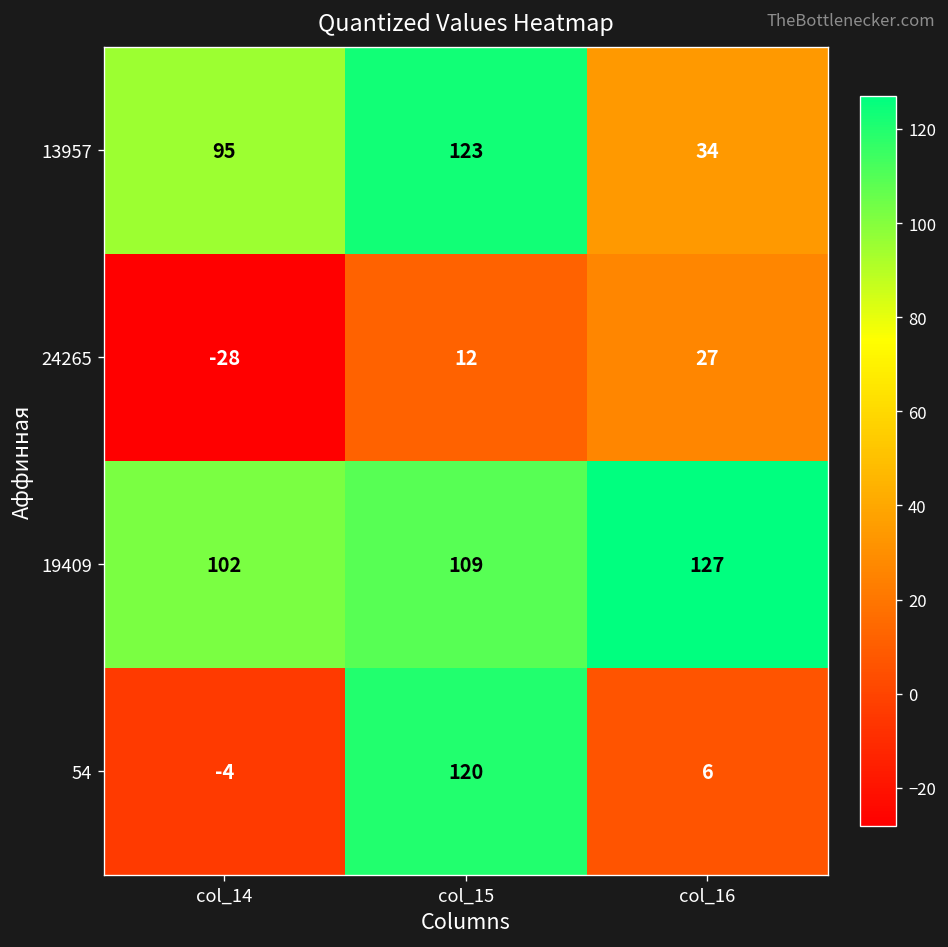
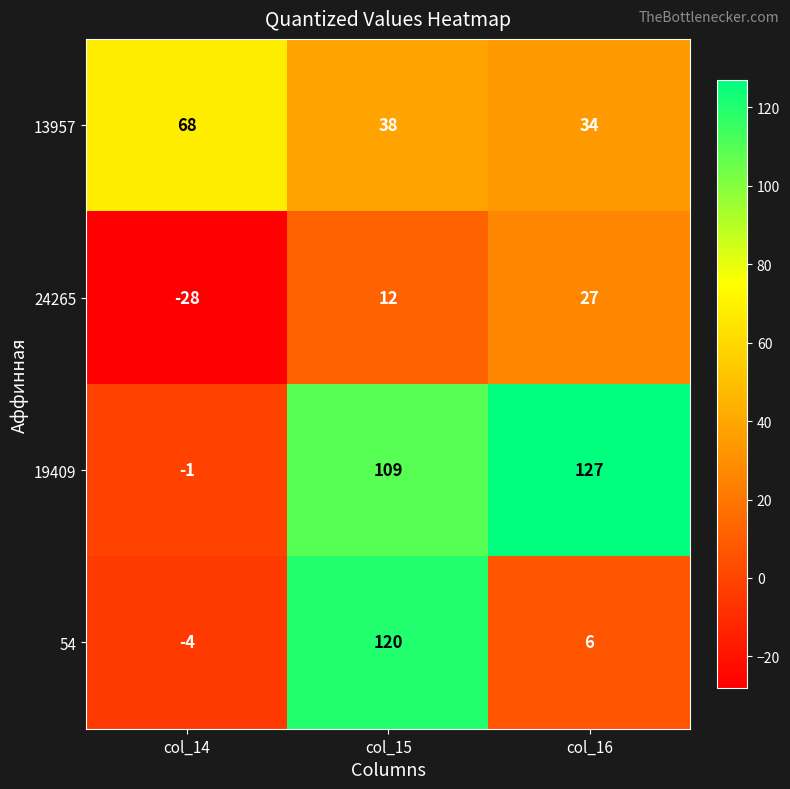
  {
    "13957": {
-     "col_14": 95,
-     "col_15": 123,
+     "col_14": 68,
+     "col_15": 38,
      "col_16": 34
    },
    "24265": {
      "col_14": -28,
      "col_15": 12,
      "col_16": 27
    },
    "19409": {
-     "col_14": 102,
+     "col_14": -1,
      "col_15": 109,
      "col_16": 127
    },
    "54": {
      "col_14": -4,
      "col_15": 120,
      "col_16": 6
    }
  }
